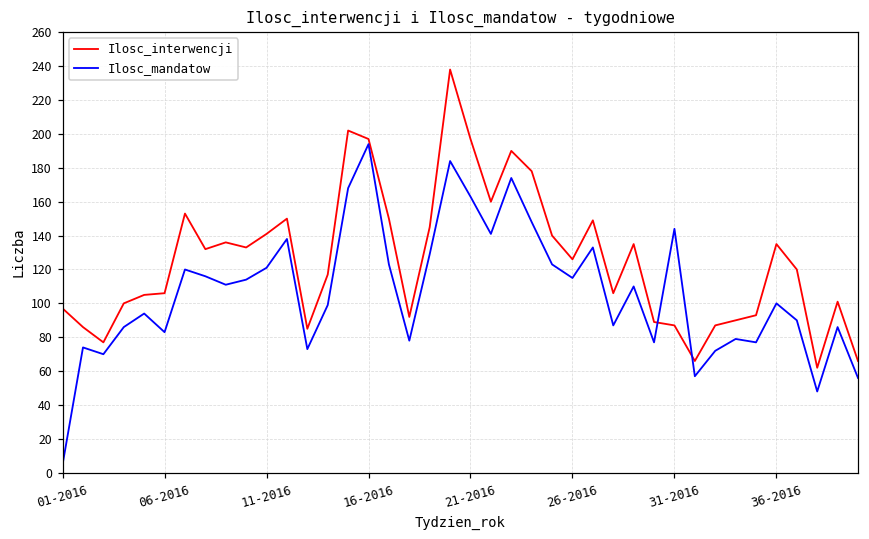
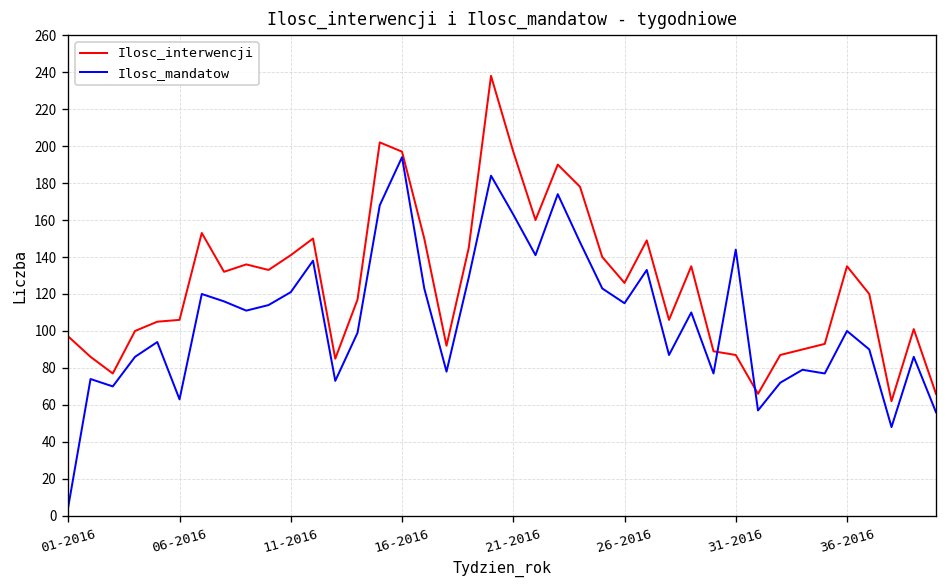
  {
    "Ilosc_interwencji": {
      "01-2016": 97,
      "06-2016": 106,
      "11-2016": 141,
      "16-2016": 197,
      "21-2016": 197,
      "26-2016": 126,
      "31-2016": 87,
      "36-2016": 135
    },
    "Ilosc_mandatow": {
      "01-2016": 5,
-     "06-2016": 83,
+     "06-2016": 63,
      "11-2016": 121,
      "16-2016": 194,
      "21-2016": 163,
      "26-2016": 115,
      "31-2016": 144,
      "36-2016": 100
    }
  }
